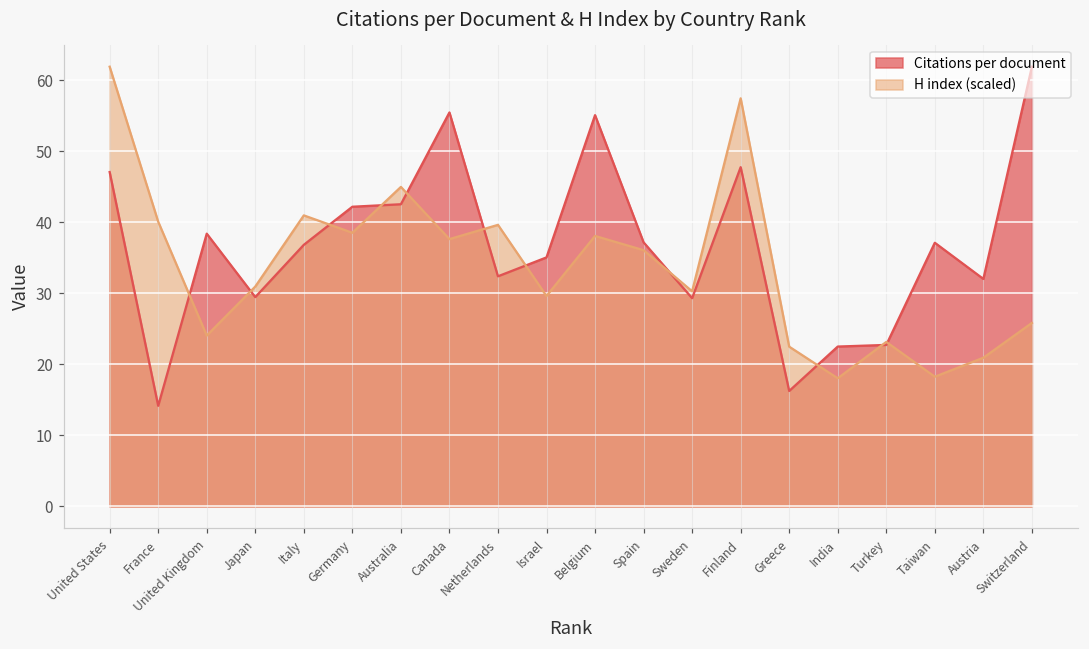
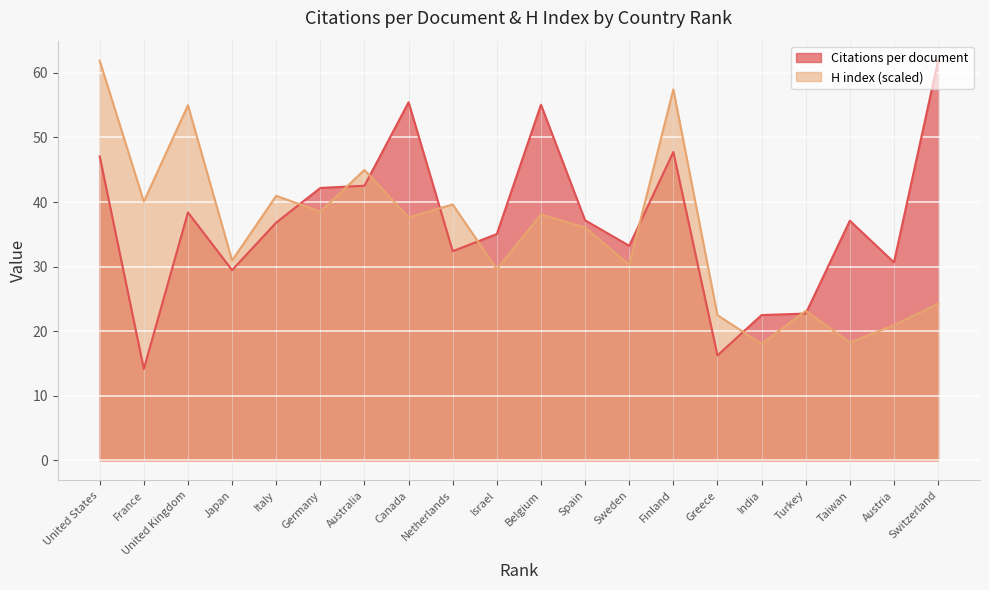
  {
    "Citations per document": {
      "United States": 47,
      "France": 14,
      "United Kingdom": 38,
      "Japan": 29,
      "Italy": 37,
      "Germany": 42,
      "Australia": 43,
      "Canada": 55,
      "Netherlands": 32,
      "Israel": 35,
      "Belgium": 55,
      "Spain": 37,
-     "Sweden": 29,
+     "Sweden": 33,
      "Finland": 48,
      "Greece": 16,
      "India": 23,
      "Turkey": 23,
      "Taiwan": 37,
-     "Austria": 32
+     "Austria": 31
    },
    "H index (scaled)": {
      "United States": 62,
      "France": 40,
-     "United Kingdom": 24,
+     "United Kingdom": 55,
      "Japan": 31,
      "Italy": 41,
      "Germany": 39,
      "Australia": 45,
      "Canada": 38,
      "Netherlands": 40,
      "Israel": 30,
      "Belgium": 38,
      "Spain": 36,
      "Sweden": 30,
      "Finland": 57,
      "Greece": 22,
      "India": 18,
      "Turkey": 23,
      "Taiwan": 18,
      "Austria": 21,
-     "Switzerland": 26
+     "Switzerland": 24
    }
  }
